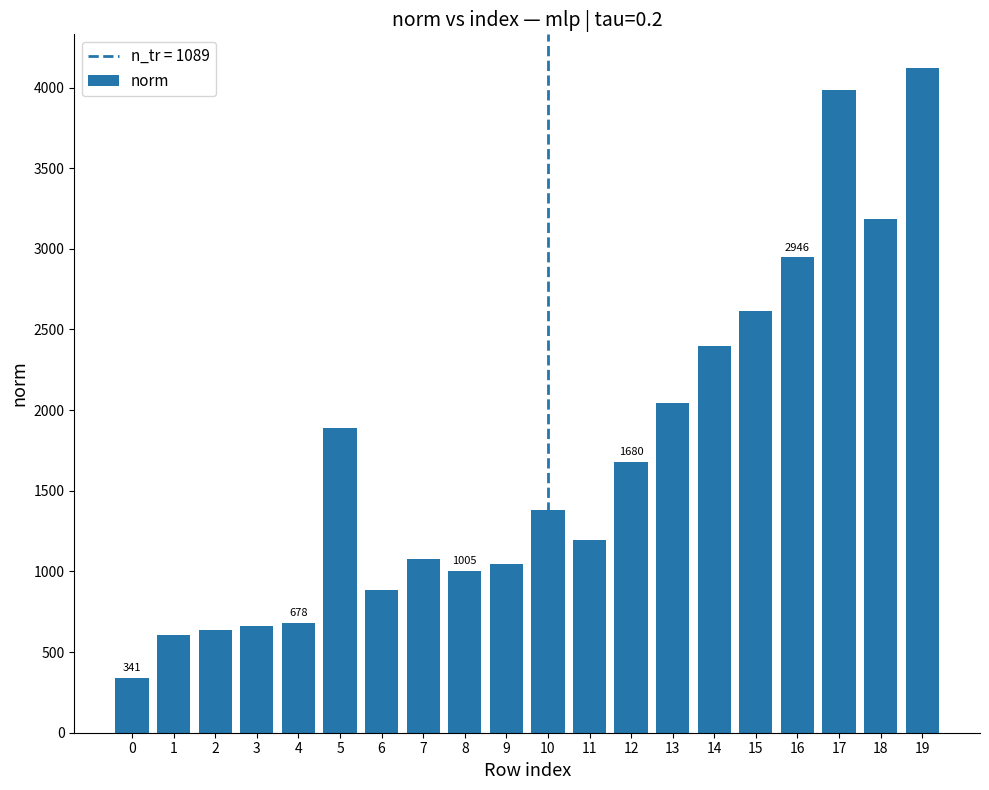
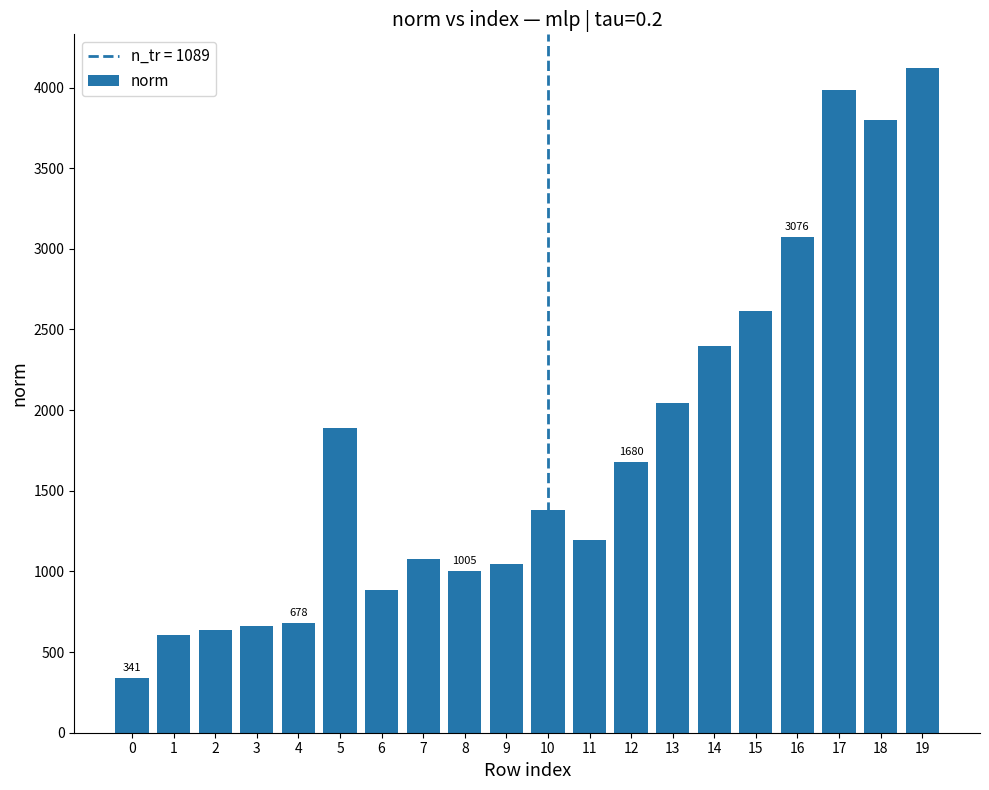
  {
    "0": 341,
    "4": 678,
    "8": 1005,
    "12": 1680,
-   "16": 2946,
-   "18": 3180
+   "16": 3076,
+   "18": 3800
  }
